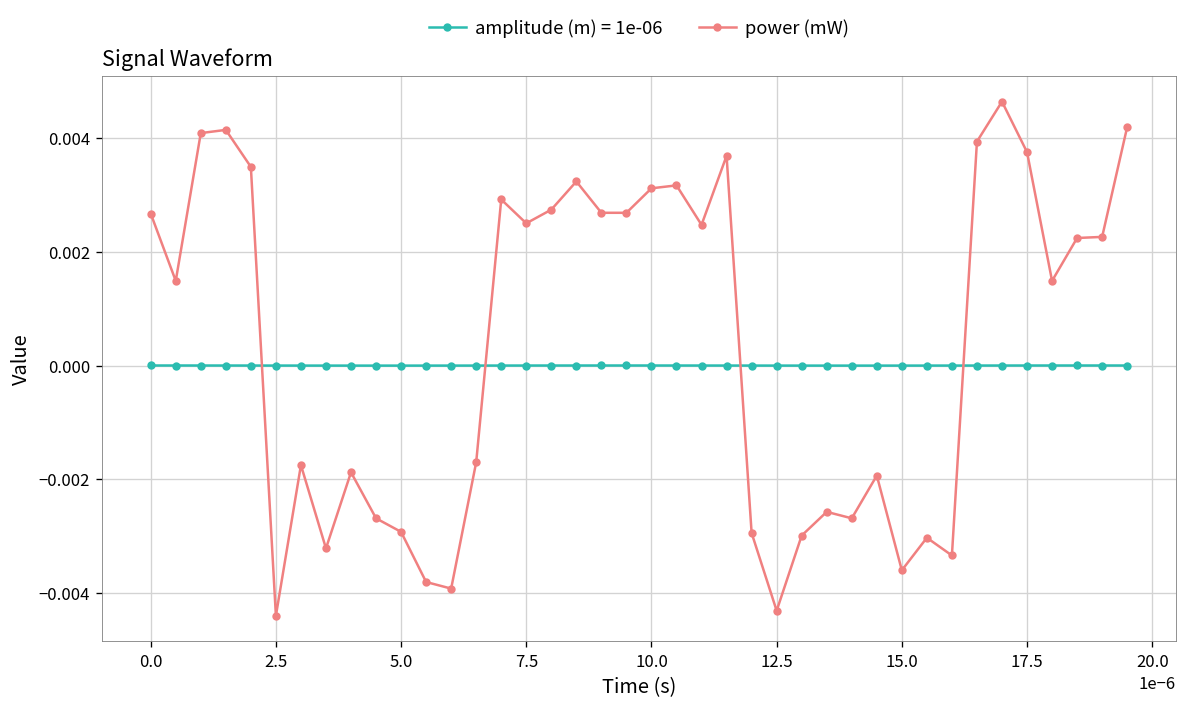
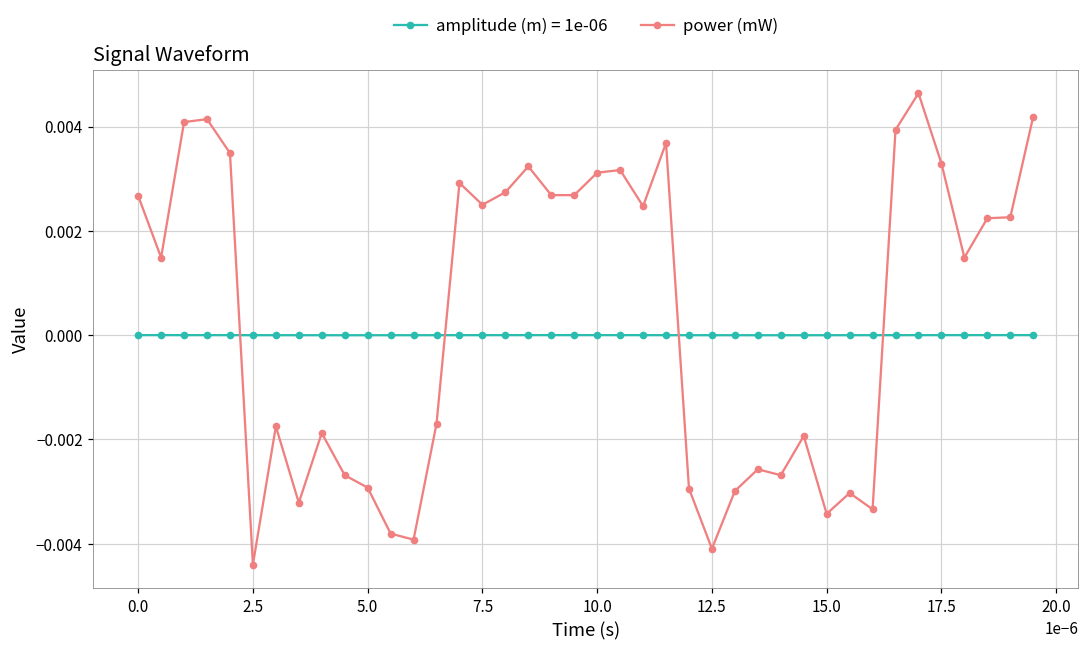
  {
    "amplitude (m) = 1e-06": {
      "0.0": 0.0000,
      "2.5": 0.0000,
      "5.0": 0.0000,
      "7.5": 0.0000,
      "10.0": 0.0000,
      "12.5": 0.0000,
      "15.0": 0.0000,
      "17.5": 0.0000
    },
    "power (mW)": {
      "0.0": 0.0027,
      "2.5": -0.0044,
      "5.0": -0.0029,
      "7.5": 0.0025,
      "10.0": 0.0031,
-     "12.5": -0.0043,
-     "15.0": -0.0036,
-     "17.5": 0.0038
+     "12.5": -0.0041,
+     "15.0": -0.0034,
+     "17.5": 0.0033
    }
  }
